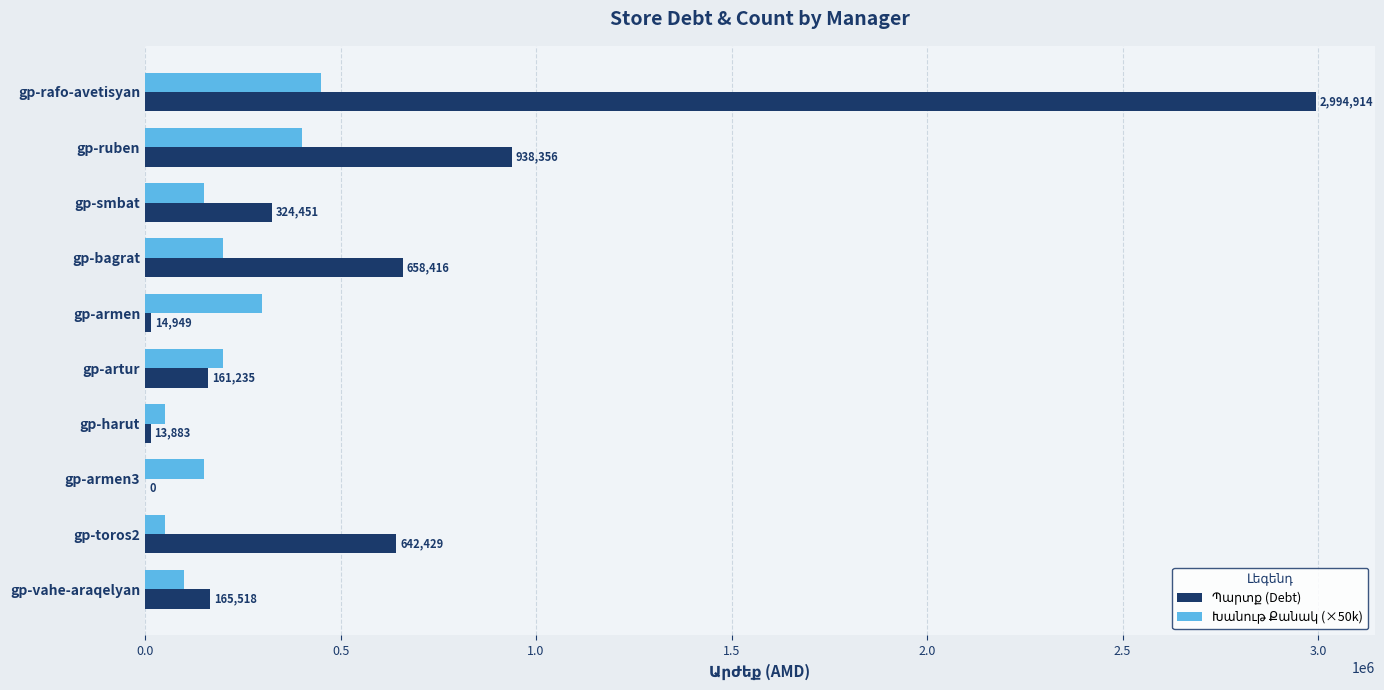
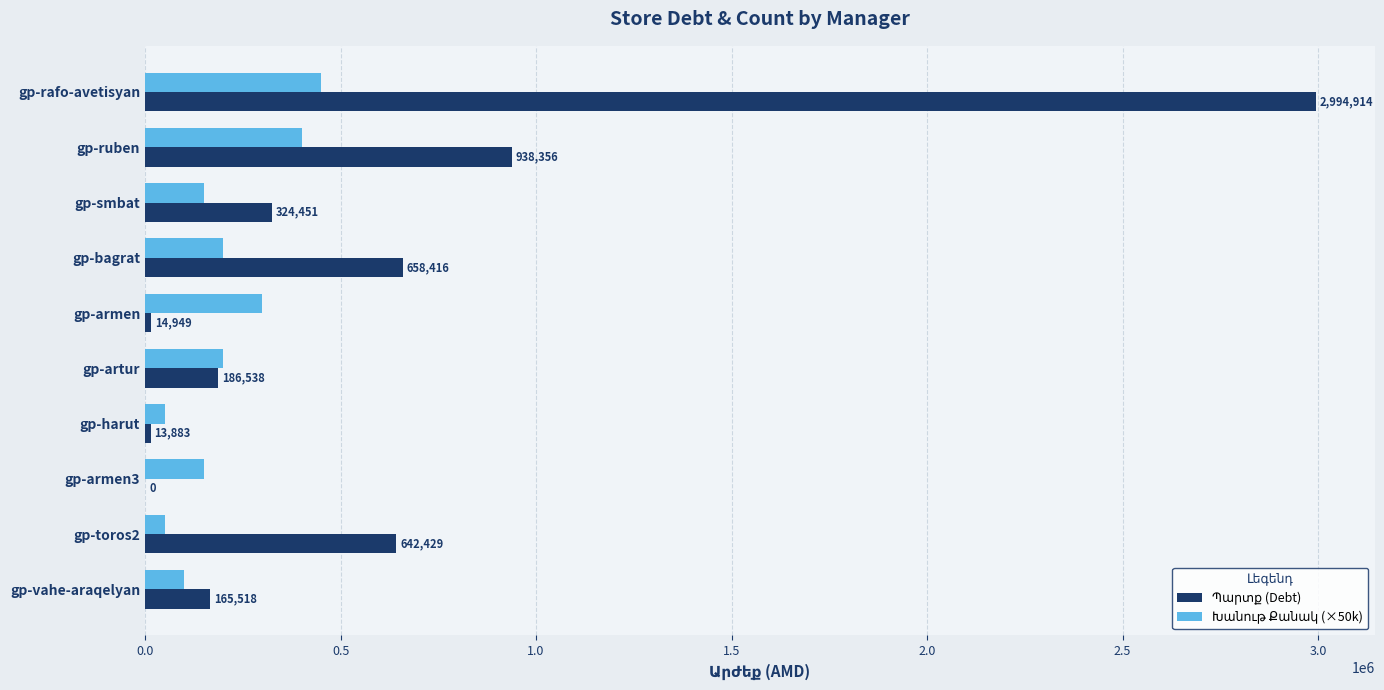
  {
    "Պարտք (Debt)": {
      "gp-rafo-avetisyan": "2,994,914",
      "gp-ruben": "938,356",
      "gp-smbat": "324,451",
      "gp-bagrat": "658,416",
      "gp-armen": "14,949",
-     "gp-artur": "161,235",
+     "gp-artur": "186,538",
      "gp-harut": "13,883",
      "gp-armen3": "0",
      "gp-toros2": "642,429",
      "gp-vahe-araqelyan": "165,518"
    },
    "Խանութ Քանակ (×50k)": {
      "gp-rafo-avetisyan": "450000",
      "gp-ruben": "400000",
      "gp-smbat": "150000",
      "gp-bagrat": "200000",
      "gp-armen": "300000",
      "gp-artur": "200000",
      "gp-harut": "50000",
      "gp-armen3": "150000",
      "gp-toros2": "50000",
      "gp-vahe-araqelyan": "100000"
    }
  }
